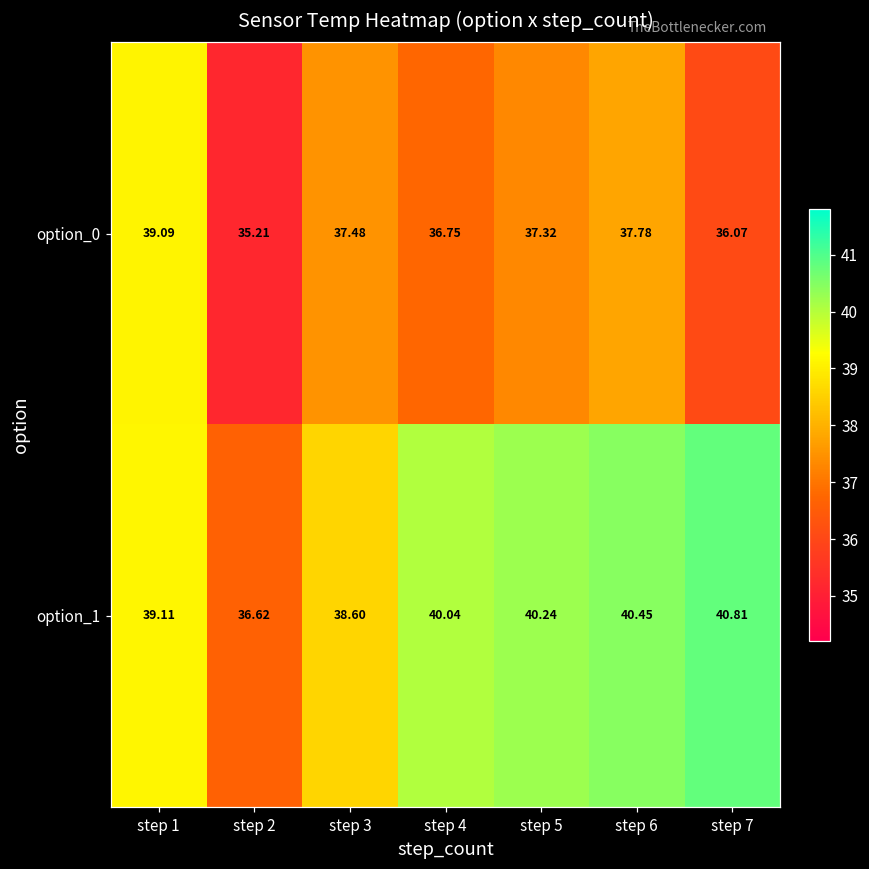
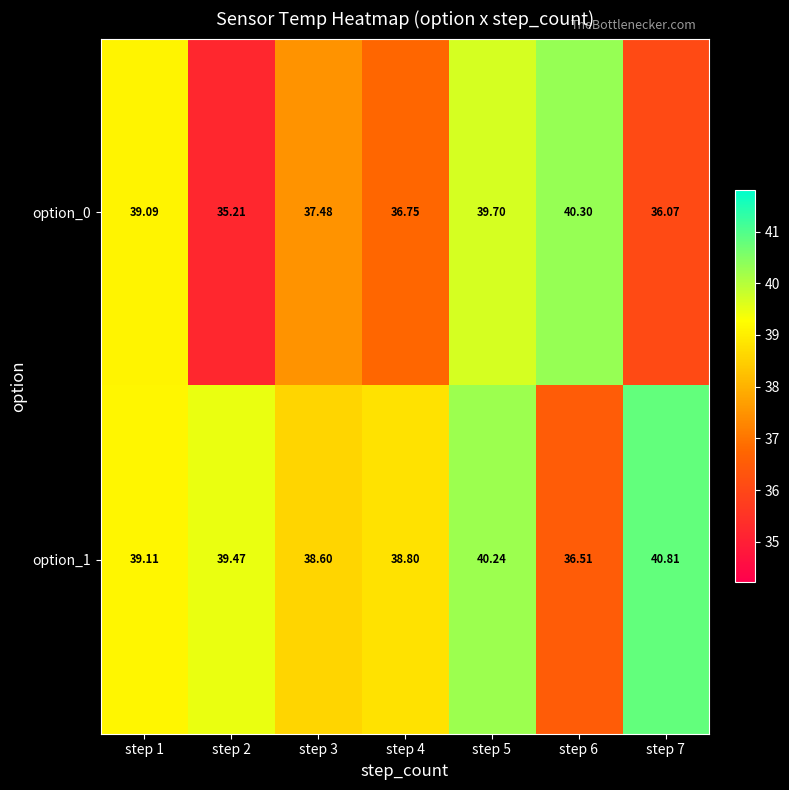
  {
    "option_0": {
      "step 1": 39.09,
      "step 2": 35.21,
      "step 3": 37.48,
      "step 4": 36.75,
-     "step 5": 37.32,
-     "step 6": 37.78,
+     "step 5": 39.70,
+     "step 6": 40.30,
      "step 7": 36.07
    },
    "option_1": {
      "step 1": 39.11,
-     "step 2": 36.62,
+     "step 2": 39.47,
      "step 3": 38.60,
-     "step 4": 40.04,
+     "step 4": 38.80,
      "step 5": 40.24,
-     "step 6": 40.45,
+     "step 6": 36.51,
      "step 7": 40.81
    }
  }
